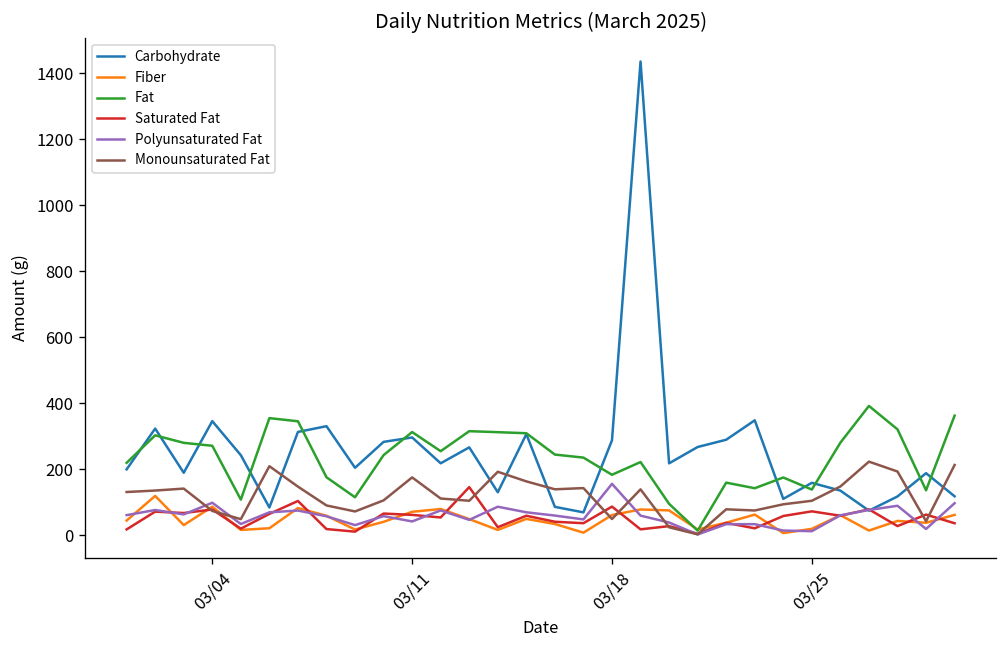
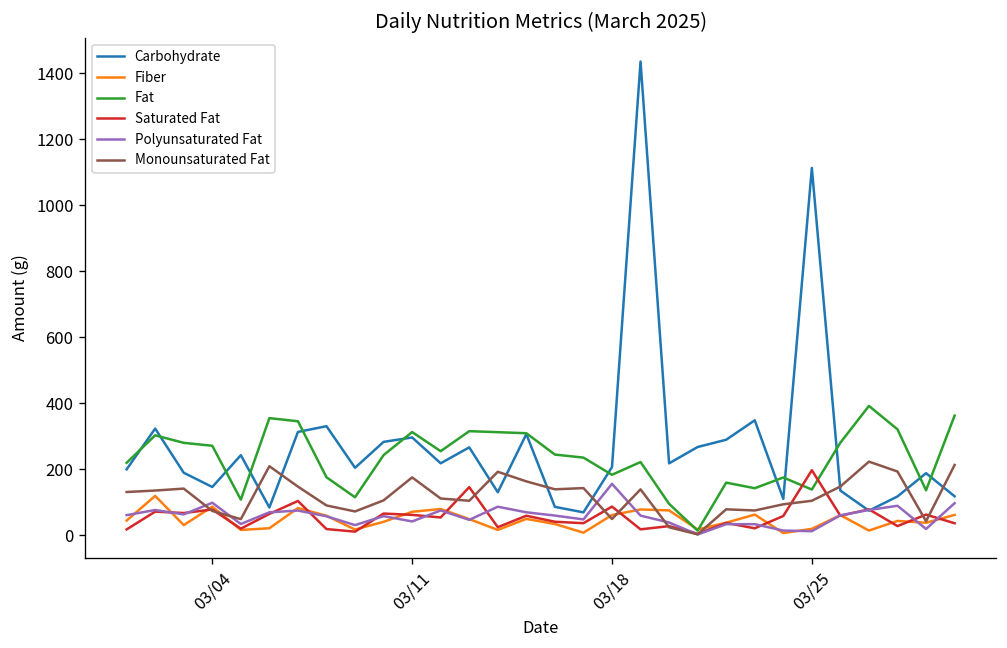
  {
    "Carbohydrate": {
-     "03/04": 350,
+     "03/04": 150,
      "03/11": 300,
-     "03/18": 290,
-     "03/25": 160
+     "03/18": 210,
+     "03/25": 1110
    },
    "Fiber": {
      "03/11": 70,
      "03/18": 60
    },
    "Fat": {
      "03/04": 270,
      "03/11": 310,
      "03/18": 180,
      "03/25": 140
    },
    "Saturated Fat": {
      "03/11": 60,
      "03/18": 90,
-     "03/25": 70
+     "03/25": 200
    },
    "Polyunsaturated Fat": {
      "03/04": 100,
      "03/11": 40,
      "03/18": 160
    },
    "Monounsaturated Fat": {
      "03/11": 180,
      "03/18": 50,
      "03/25": 100
    }
  }
